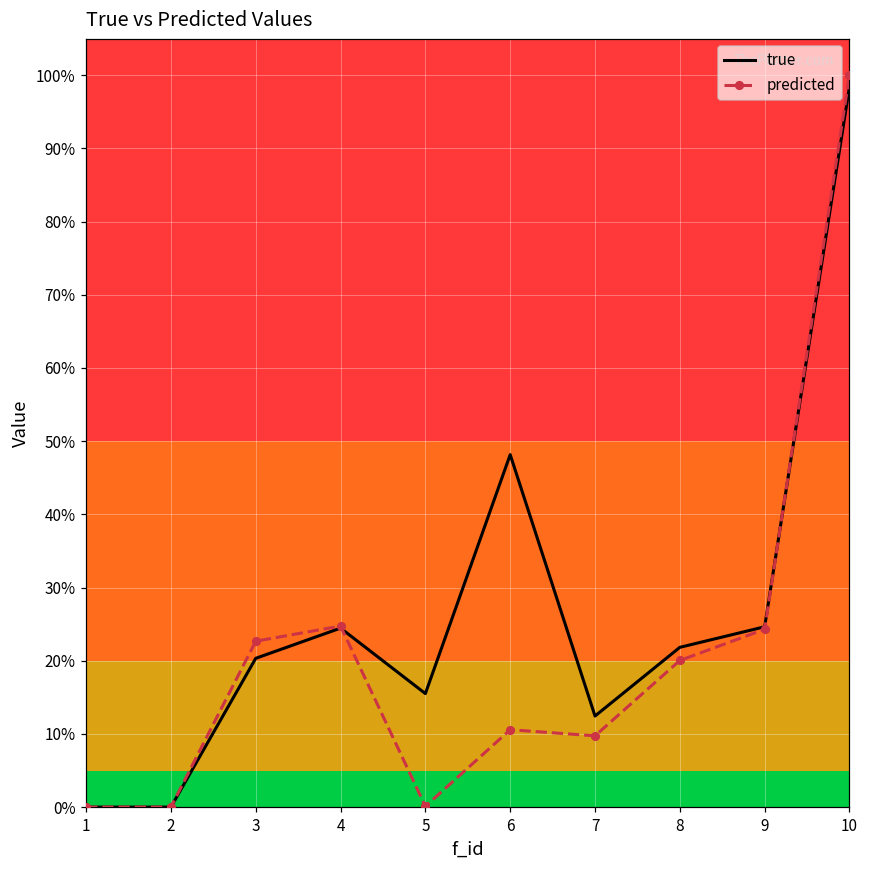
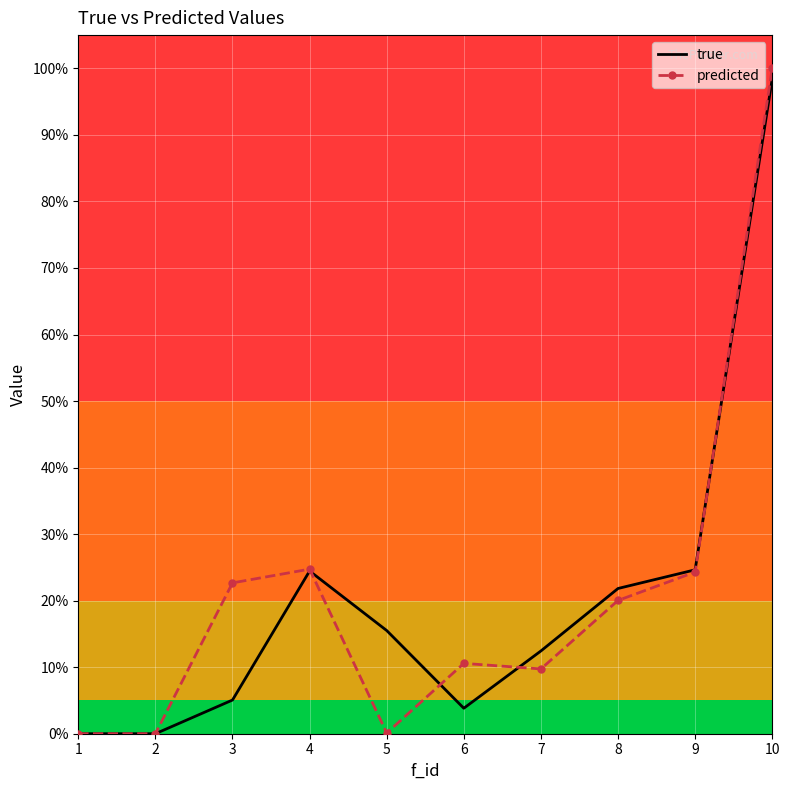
  {
    "true": {
-     "3": "20%",
+     "3": "5%",
      "5": "16%",
-     "6": "48%",
+     "6": "4%",
      "7": "12%",
      "8": "22%",
      "10": "98%"
    },
    "predicted": {
      "3": "23%",
      "5": "0%",
      "6": "11%",
      "7": "10%",
      "8": "20%",
      "10": "100%"
    }
  }
